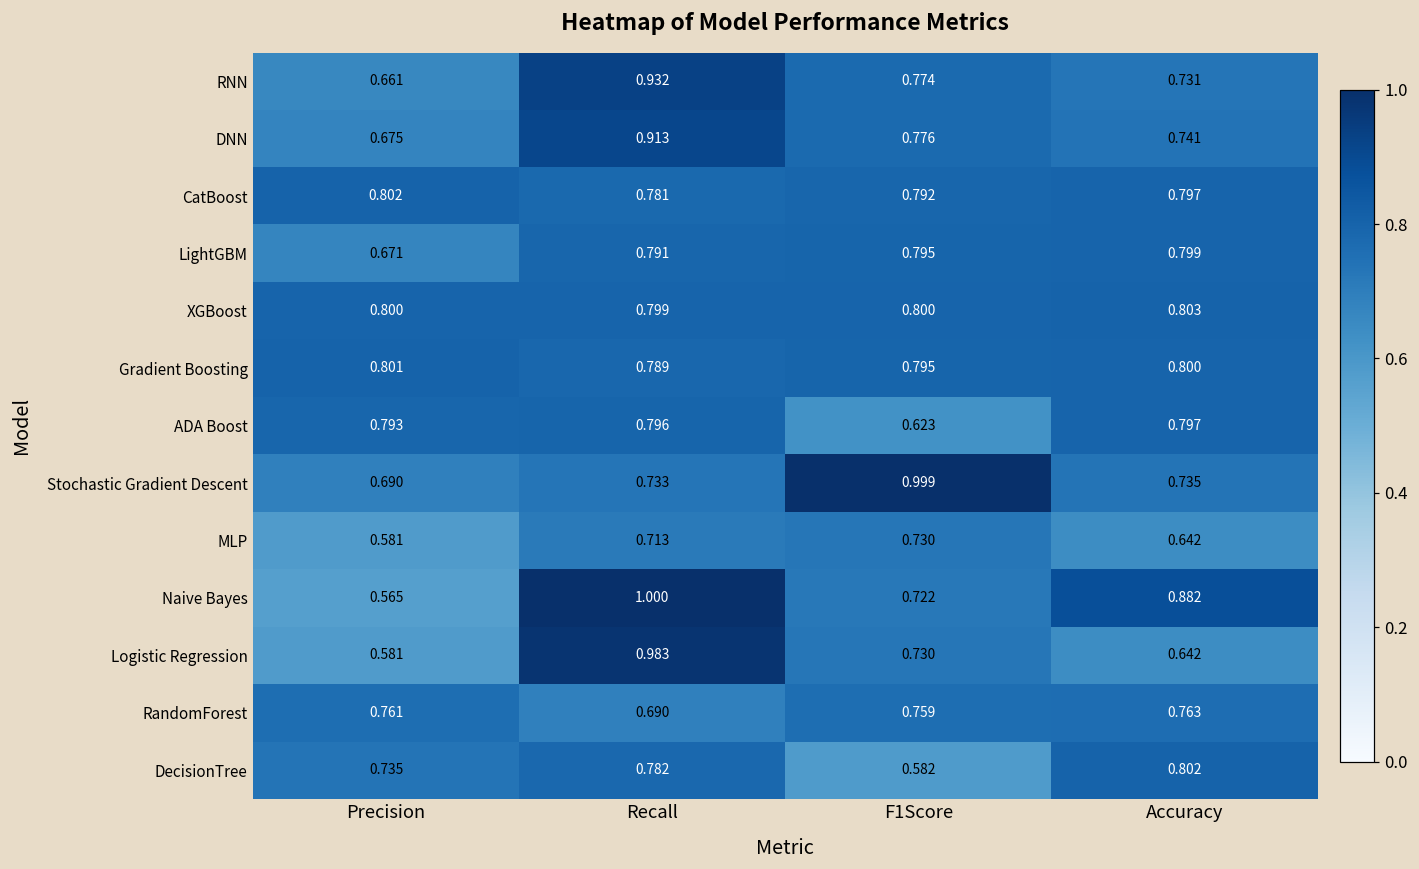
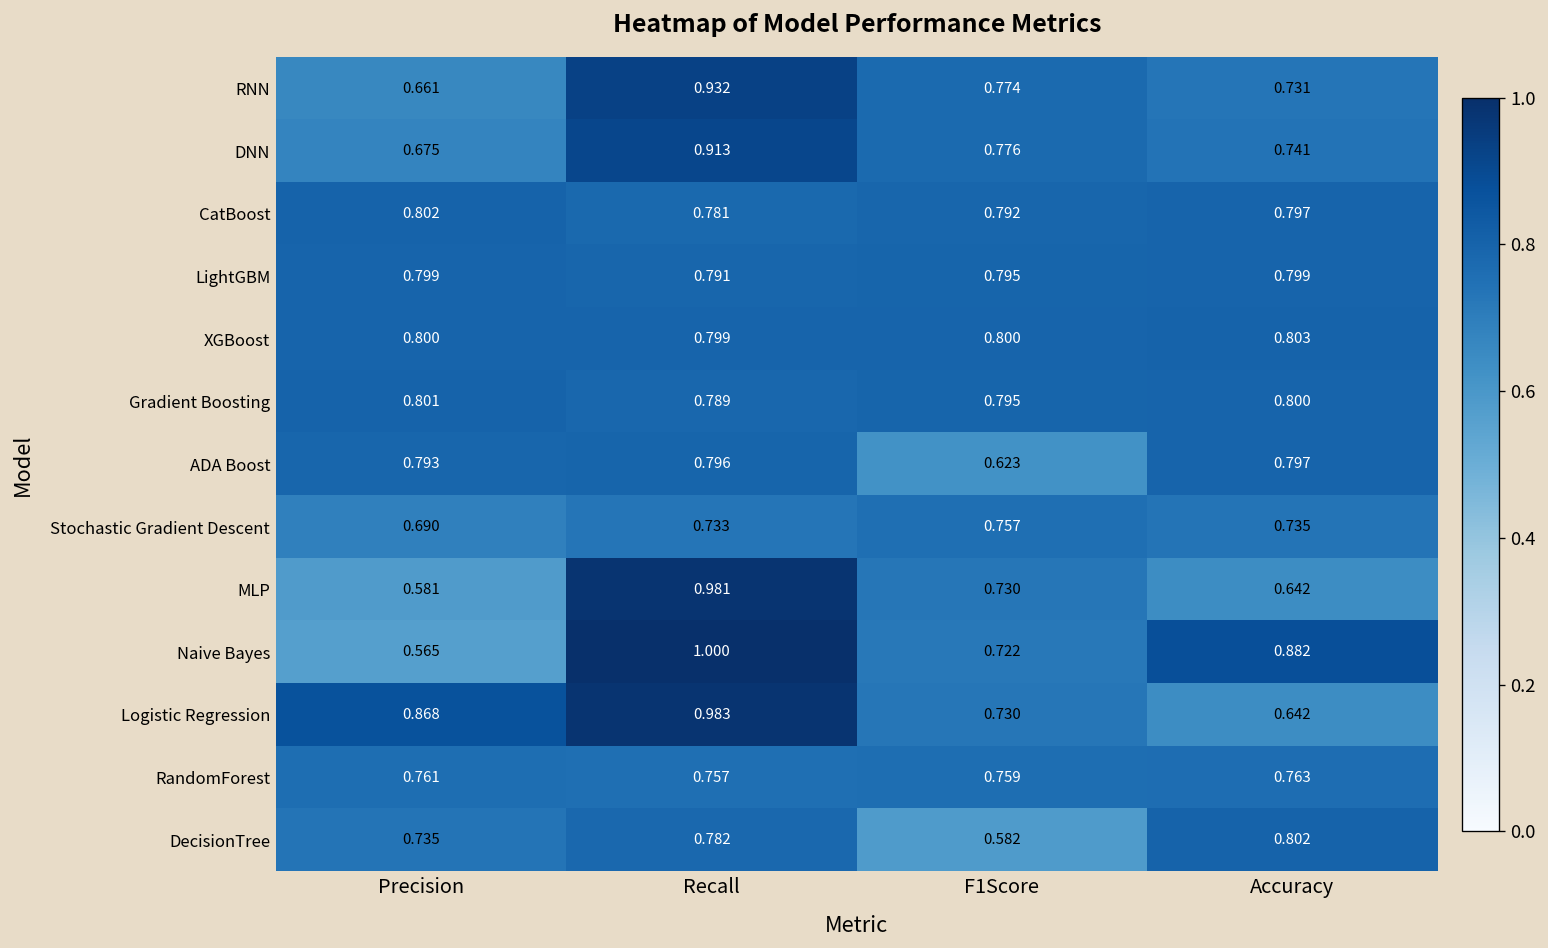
  {
    "RNN": {
      "Precision": 0.661,
      "Recall": 0.932,
      "F1Score": 0.774,
      "Accuracy": 0.731
    },
    "DNN": {
      "Precision": 0.675,
      "Recall": 0.913,
      "F1Score": 0.776,
      "Accuracy": 0.741
    },
    "CatBoost": {
      "Precision": 0.802,
      "Recall": 0.781,
      "F1Score": 0.792,
      "Accuracy": 0.797
    },
    "LightGBM": {
-     "Precision": 0.671,
+     "Precision": 0.799,
      "Recall": 0.791,
      "F1Score": 0.795,
      "Accuracy": 0.799
    },
    "XGBoost": {
      "Precision": 0.800,
      "Recall": 0.799,
      "F1Score": 0.800,
      "Accuracy": 0.803
    },
    "Gradient Boosting": {
      "Precision": 0.801,
      "Recall": 0.789,
      "F1Score": 0.795,
      "Accuracy": 0.800
    },
    "ADA Boost": {
      "Precision": 0.793,
      "Recall": 0.796,
      "F1Score": 0.623,
      "Accuracy": 0.797
    },
    "Stochastic Gradient Descent": {
      "Precision": 0.690,
      "Recall": 0.733,
-     "F1Score": 0.999,
+     "F1Score": 0.757,
      "Accuracy": 0.735
    },
    "MLP": {
      "Precision": 0.581,
-     "Recall": 0.713,
+     "Recall": 0.981,
      "F1Score": 0.730,
      "Accuracy": 0.642
    },
    "Naive Bayes": {
      "Precision": 0.565,
      "Recall": 1.000,
      "F1Score": 0.722,
      "Accuracy": 0.882
    },
    "Logistic Regression": {
-     "Precision": 0.581,
+     "Precision": 0.868,
      "Recall": 0.983,
      "F1Score": 0.730,
      "Accuracy": 0.642
    },
    "RandomForest": {
      "Precision": 0.761,
-     "Recall": 0.690,
+     "Recall": 0.757,
      "F1Score": 0.759,
      "Accuracy": 0.763
    },
    "DecisionTree": {
      "Precision": 0.735,
      "Recall": 0.782,
      "F1Score": 0.582,
      "Accuracy": 0.802
    }
  }
